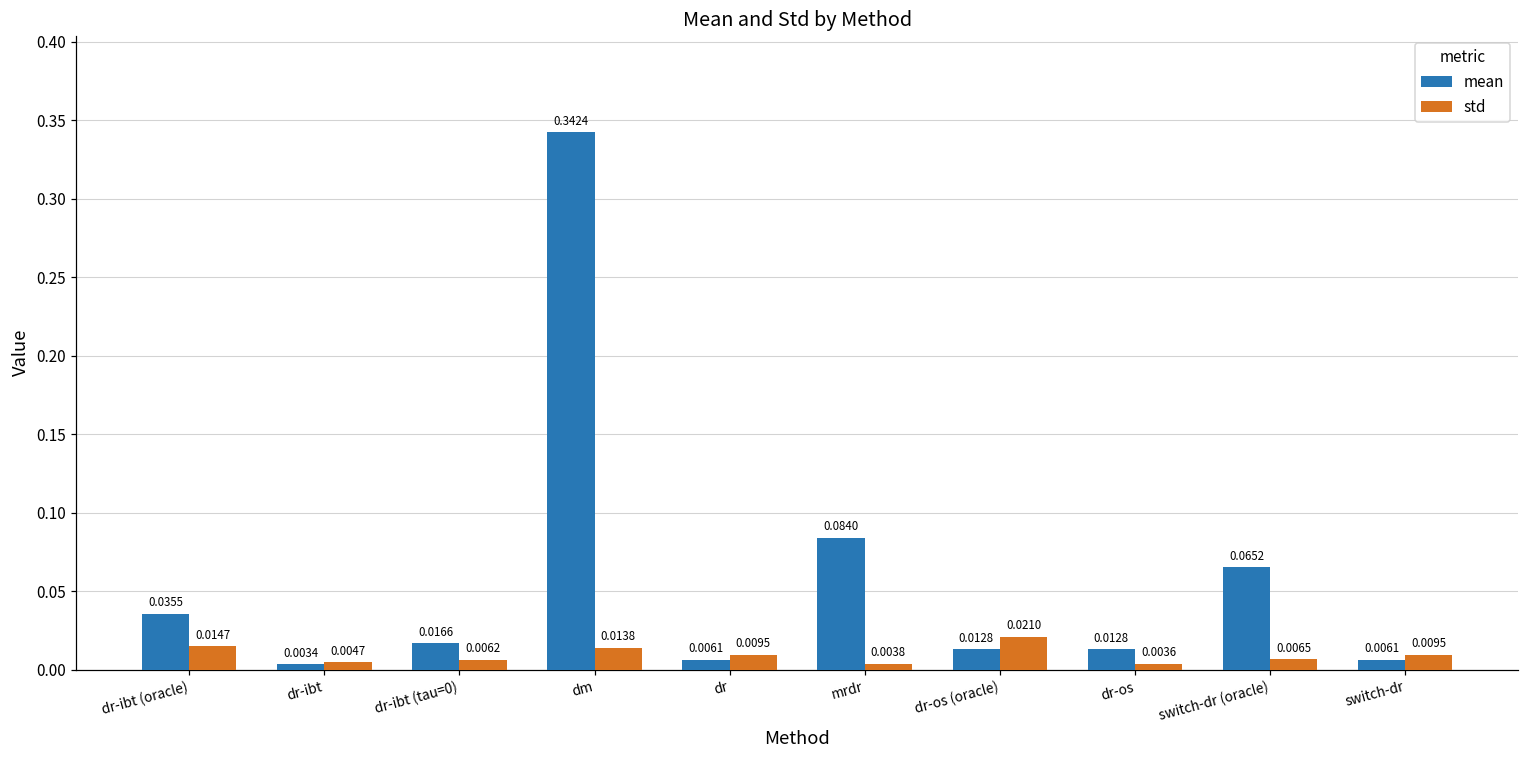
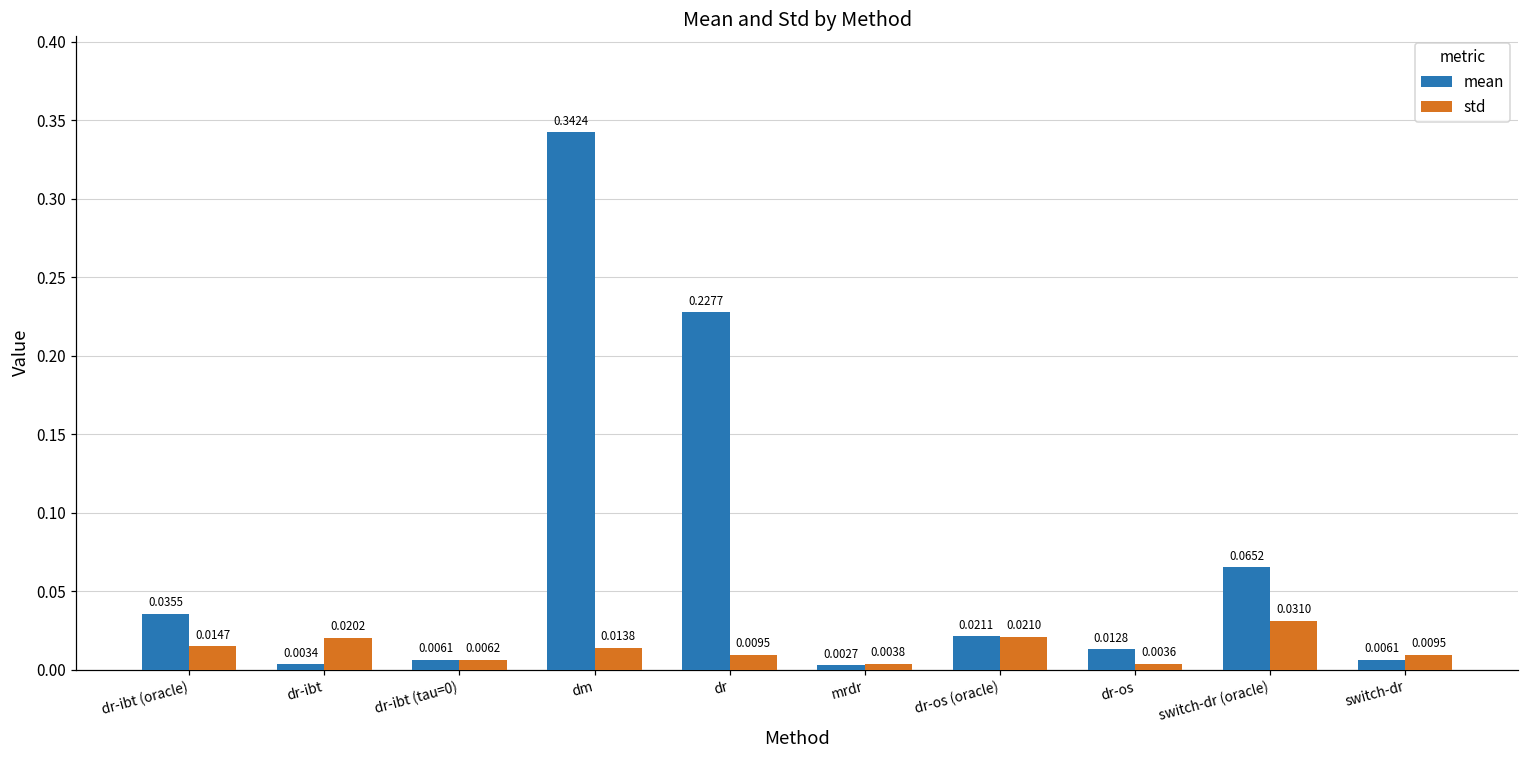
  {
    "mean": {
      "dr-ibt (oracle)": 0.0355,
      "dr-ibt": 0.0034,
-     "dr-ibt (tau=0)": 0.0166,
+     "dr-ibt (tau=0)": 0.0061,
      "dm": 0.3424,
-     "dr": 0.0061,
-     "mrdr": 0.0840,
-     "dr-os (oracle)": 0.0128,
+     "dr": 0.2277,
+     "mrdr": 0.0027,
+     "dr-os (oracle)": 0.0211,
      "dr-os": 0.0128,
      "switch-dr (oracle)": 0.0652,
      "switch-dr": 0.0061
    },
    "std": {
      "dr-ibt (oracle)": 0.0147,
-     "dr-ibt": 0.0047,
+     "dr-ibt": 0.0202,
      "dr-ibt (tau=0)": 0.0062,
      "dm": 0.0138,
      "dr": 0.0095,
      "mrdr": 0.0038,
      "dr-os (oracle)": 0.0210,
      "dr-os": 0.0036,
-     "switch-dr (oracle)": 0.0065,
+     "switch-dr (oracle)": 0.0310,
      "switch-dr": 0.0095
    }
  }
